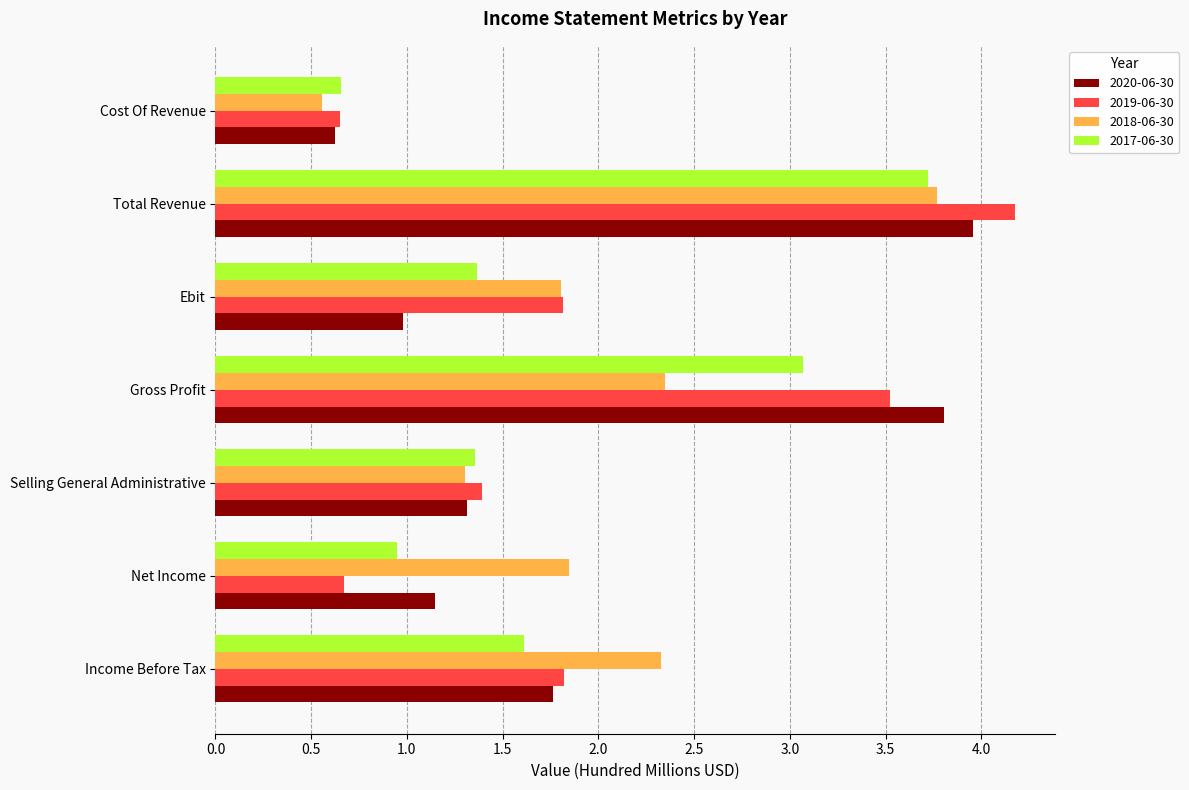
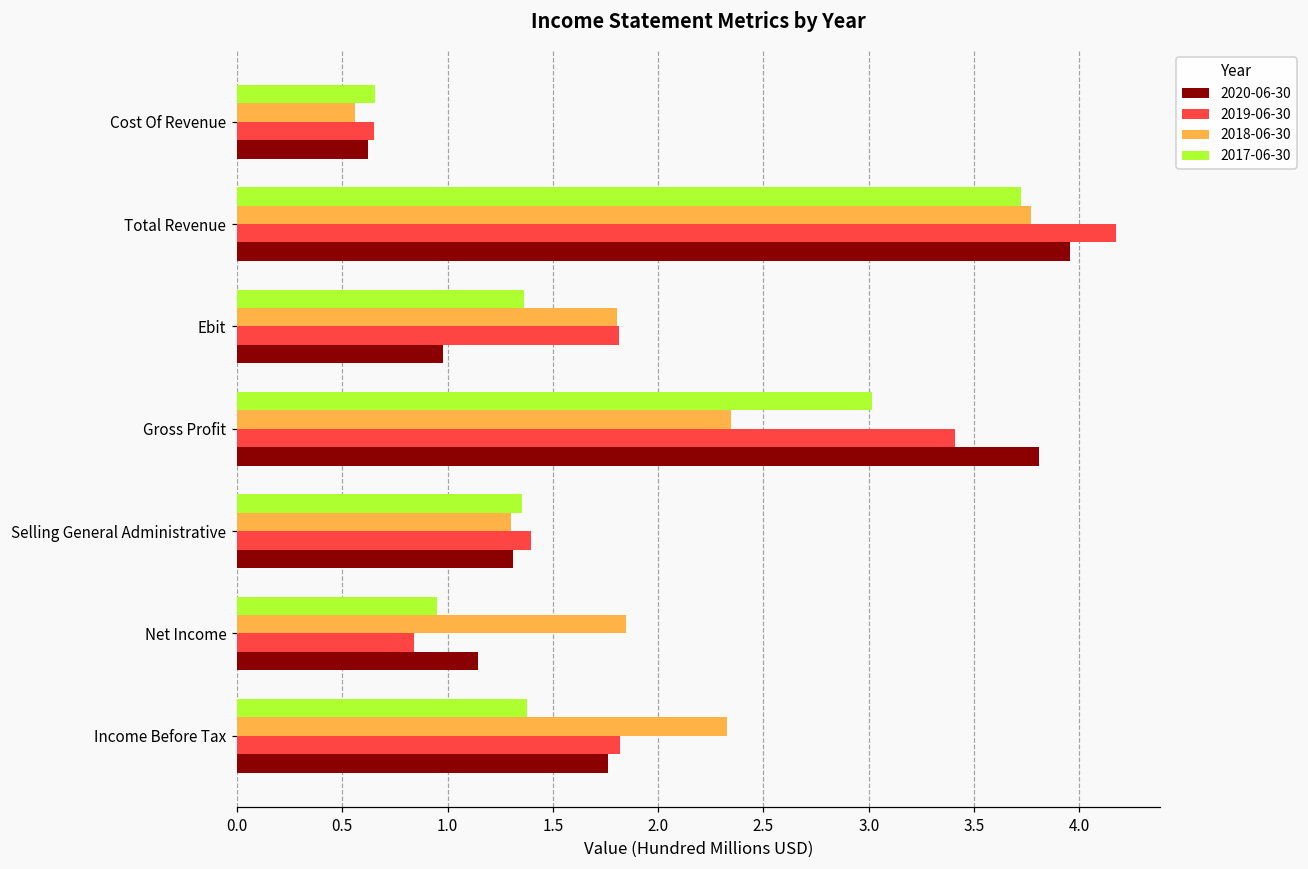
  {
    "2020-06-30": {
      "Cost Of Revenue": 0.62,
      "Total Revenue": 3.96,
      "Ebit": 0.98,
      "Gross Profit": 3.81,
      "Selling General Administrative": 1.31,
      "Net Income": 1.15,
      "Income Before Tax": 1.76
    },
    "2019-06-30": {
      "Cost Of Revenue": 0.65,
      "Total Revenue": 4.17,
      "Ebit": 1.81,
-     "Gross Profit": 3.52,
+     "Gross Profit": 3.41,
      "Selling General Administrative": 1.39,
-     "Net Income": 0.67,
+     "Net Income": 0.84,
      "Income Before Tax": 1.82
    },
    "2018-06-30": {
      "Cost Of Revenue": 0.56,
      "Total Revenue": 3.77,
      "Ebit": 1.80,
      "Gross Profit": 2.35,
      "Selling General Administrative": 1.30,
      "Net Income": 1.85,
      "Income Before Tax": 2.33
    },
    "2017-06-30": {
      "Cost Of Revenue": 0.65,
      "Total Revenue": 3.72,
      "Ebit": 1.36,
-     "Gross Profit": 3.07,
+     "Gross Profit": 3.02,
      "Selling General Administrative": 1.35,
      "Net Income": 0.95,
-     "Income Before Tax": 1.61
+     "Income Before Tax": 1.38
    }
  }
